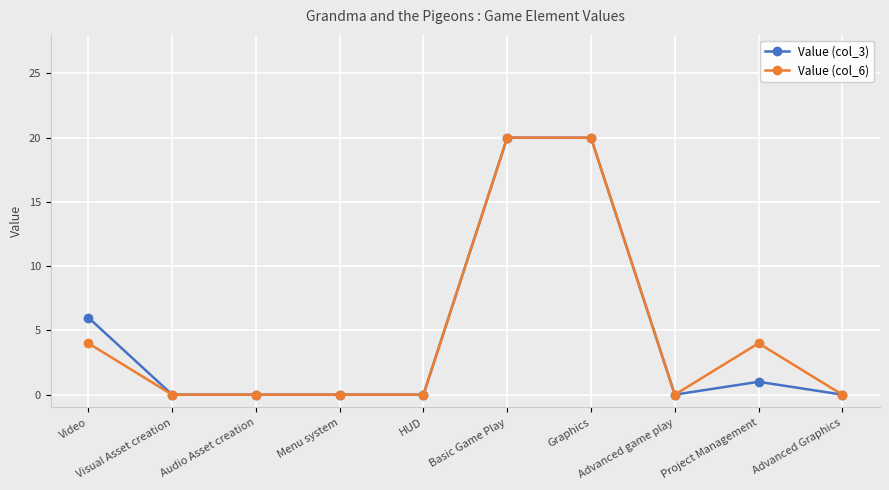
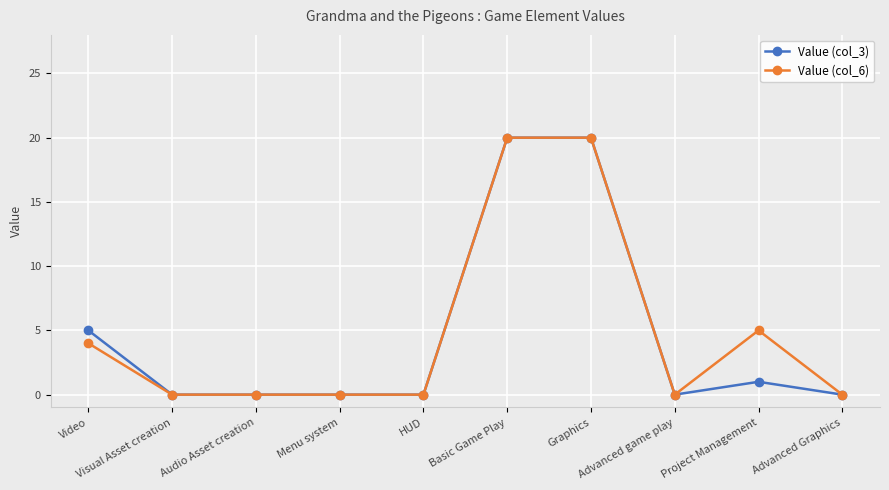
  {
    "Value (col_3)": {
-     "Video": 6,
+     "Video": 5,
      "Project Management": 1
    },
    "Value (col_6)": {
      "Video": 4,
-     "Project Management": 4
+     "Project Management": 5
    }
  }
